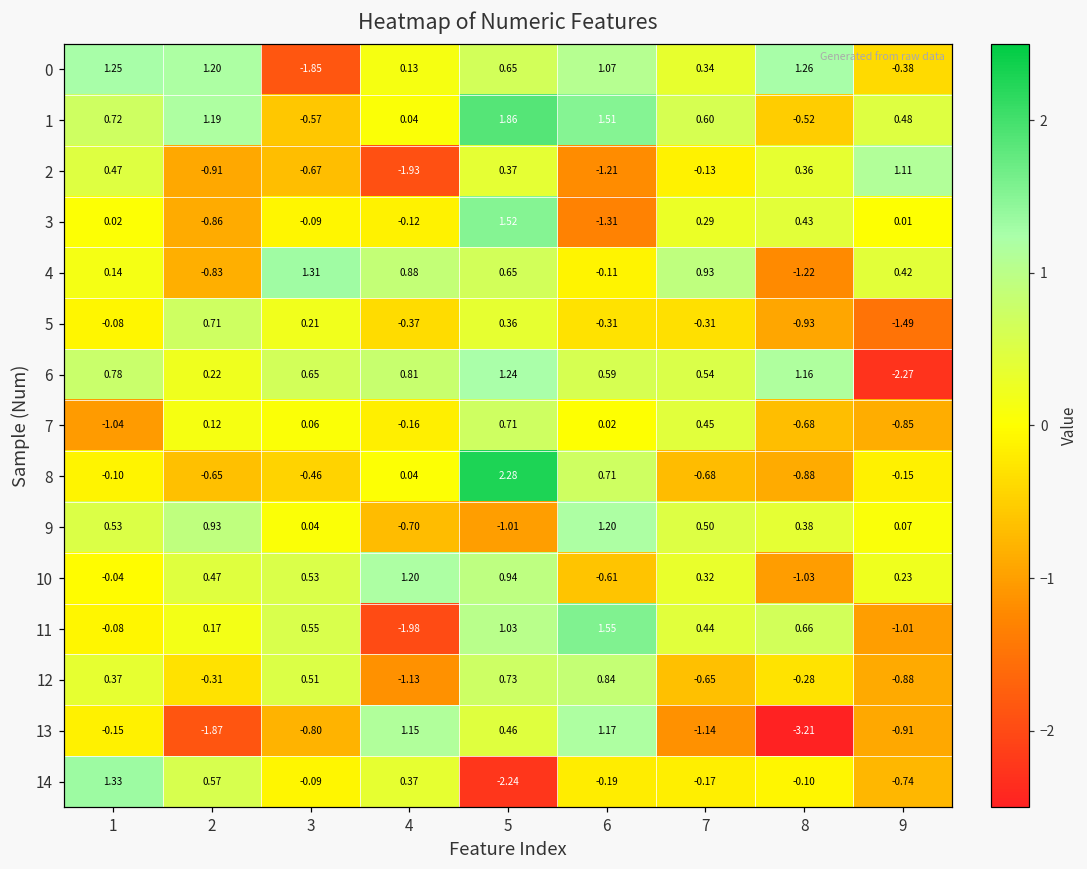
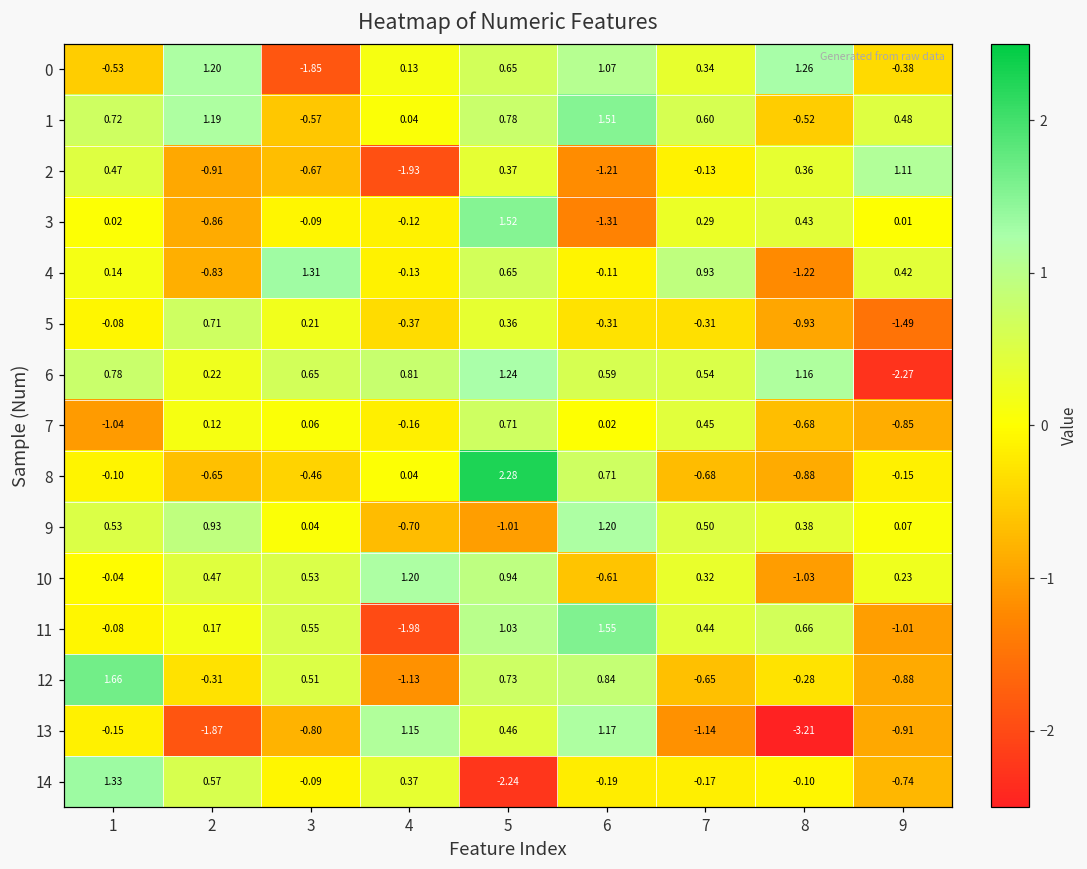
  {
    "0": {
-     "1": 1.25,
+     "1": -0.53,
      "2": 1.20,
      "3": -1.85,
      "4": 0.13,
      "5": 0.65,
      "6": 1.07,
      "7": 0.34,
      "8": 1.26
    },
    "1": {
      "1": 0.72,
      "2": 1.19,
      "3": -0.57,
      "4": 0.04,
-     "5": 1.86,
+     "5": 0.78,
      "6": 1.51,
      "7": 0.60,
      "8": -0.52,
      "9": 0.48
    },
    "2": {
      "1": 0.47,
      "2": -0.91,
      "3": -0.67,
      "4": -1.93,
      "5": 0.37,
      "6": -1.21,
      "7": -0.13,
      "8": 0.36,
      "9": 1.11
    },
    "3": {
      "1": 0.02,
      "2": -0.86,
      "3": -0.09,
      "4": -0.12,
      "5": 1.52,
      "6": -1.31,
      "7": 0.29,
      "8": 0.43,
      "9": 0.01
    },
    "4": {
      "1": 0.14,
      "2": -0.83,
      "3": 1.31,
-     "4": 0.88,
+     "4": -0.13,
      "5": 0.65,
      "6": -0.11,
      "7": 0.93,
      "8": -1.22,
      "9": 0.42
    },
    "5": {
      "1": -0.08,
      "2": 0.71,
      "3": 0.21,
      "4": -0.37,
      "5": 0.36,
      "6": -0.31,
      "7": -0.31,
      "8": -0.93,
      "9": -1.49
    },
    "6": {
      "1": 0.78,
      "2": 0.22,
      "3": 0.65,
      "4": 0.81,
      "5": 1.24,
      "6": 0.59,
      "7": 0.54,
      "8": 1.16,
      "9": -2.27
    },
    "7": {
      "1": -1.04,
      "2": 0.12,
      "3": 0.06,
      "4": -0.16,
      "5": 0.71,
      "6": 0.02,
      "7": 0.45,
      "8": -0.68,
      "9": -0.85
    },
    "8": {
      "1": -0.10,
      "2": -0.65,
      "3": -0.46,
      "4": 0.04,
      "5": 2.28,
      "6": 0.71,
      "7": -0.68,
      "8": -0.88,
      "9": -0.15
    },
    "9": {
      "1": 0.53,
      "2": 0.93,
      "3": 0.04,
      "4": -0.70,
      "5": -1.01,
      "6": 1.20,
      "7": 0.50,
      "8": 0.38,
      "9": 0.07
    },
    "10": {
      "1": -0.04,
      "2": 0.47,
      "3": 0.53,
      "4": 1.20,
      "5": 0.94,
      "6": -0.61,
      "7": 0.32,
      "8": -1.03,
      "9": 0.23
    },
    "11": {
      "1": -0.08,
      "2": 0.17,
      "3": 0.55,
      "4": -1.98,
      "5": 1.03,
      "6": 1.55,
      "7": 0.44,
      "8": 0.66,
      "9": -1.01
    },
    "12": {
-     "1": 0.37,
+     "1": 1.66,
      "2": -0.31,
      "3": 0.51,
      "4": -1.13,
      "5": 0.73,
      "6": 0.84,
      "7": -0.65,
      "8": -0.28,
      "9": -0.88
    },
    "13": {
      "1": -0.15,
      "2": -1.87,
      "3": -0.80,
      "4": 1.15,
      "5": 0.46,
      "6": 1.17,
      "7": -1.14,
      "8": -3.21,
      "9": -0.91
    },
    "14": {
      "1": 1.33,
      "2": 0.57,
      "3": -0.09,
      "4": 0.37,
      "5": -2.24,
      "6": -0.19,
      "7": -0.17,
      "8": -0.10,
      "9": -0.74
    }
  }
